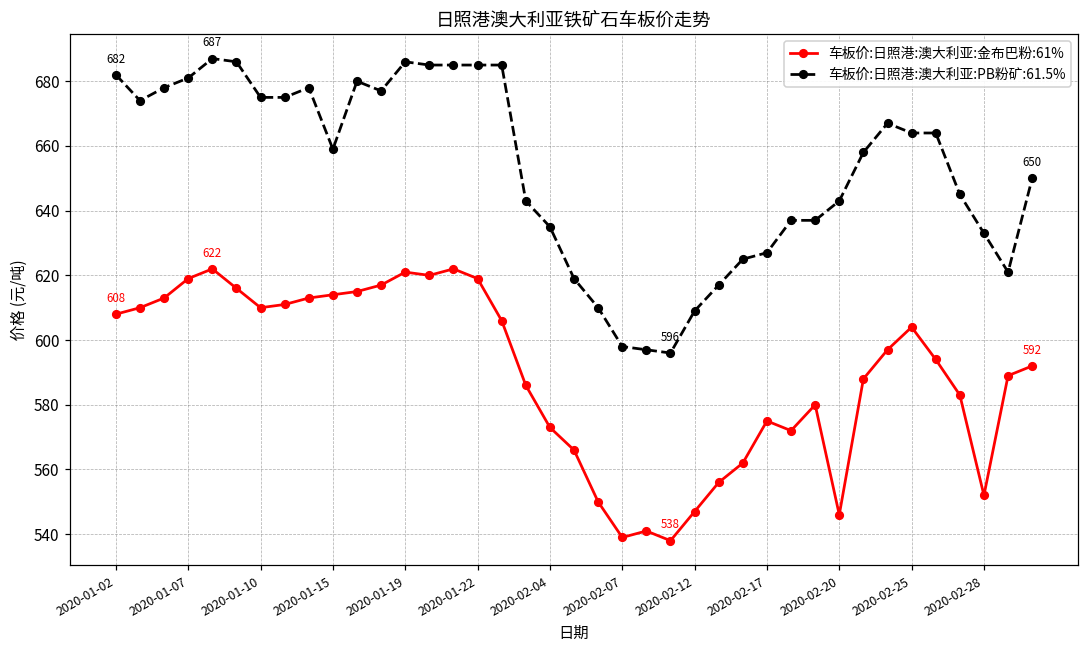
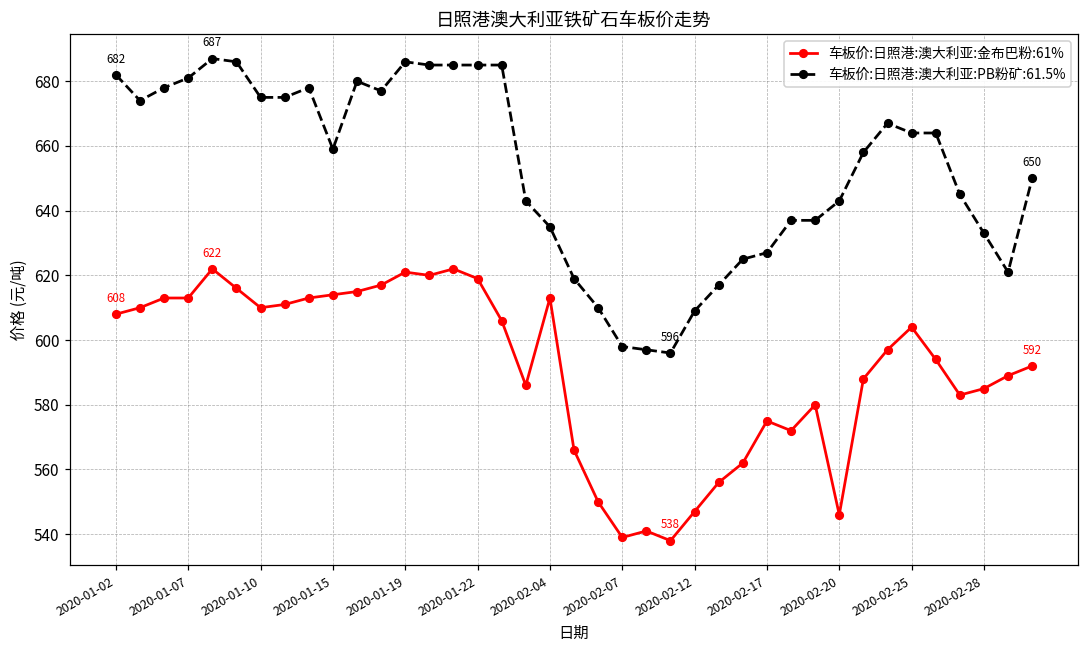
  {
    "车板价:日照港:澳大利亚:金布巴粉:61%": {
-     "2020-01-07": 619,
+     "2020-01-07": 613,
      "2020-01-10": 610,
      "2020-01-15": 614,
      "2020-01-19": 621,
      "2020-01-22": 619,
-     "2020-02-04": 573,
+     "2020-02-04": 613,
      "2020-02-07": 539,
      "2020-02-12": 547,
      "2020-02-17": 575,
      "2020-02-20": 546,
      "2020-02-25": 604,
-     "2020-02-28": 552
+     "2020-02-28": 585
    },
    "车板价:日照港:澳大利亚:PB粉矿:61.5%": {
      "2020-01-02": 682
    }
  }
